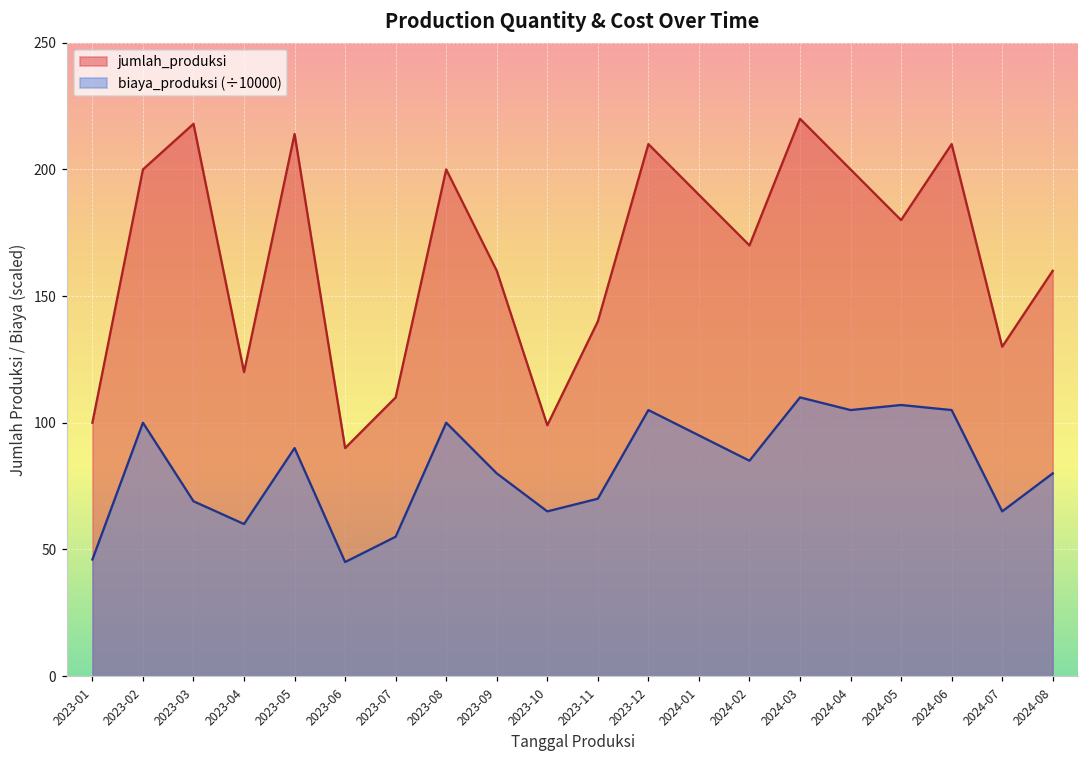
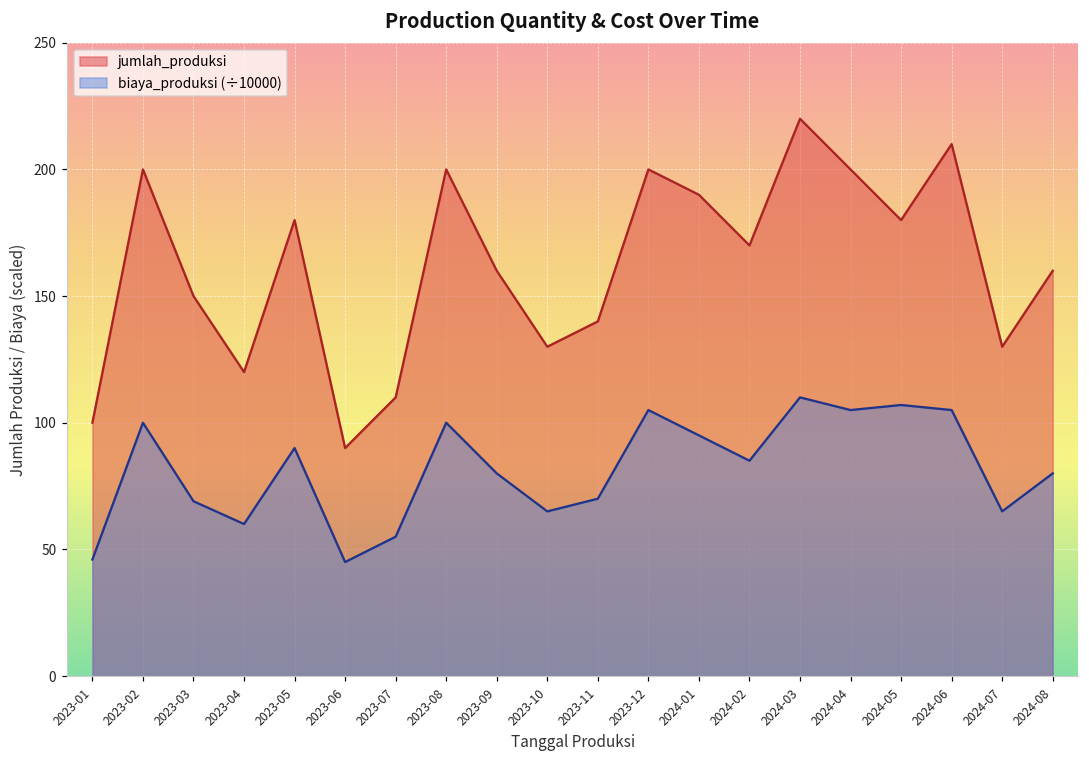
  {
    "jumlah_produksi": {
      "2023-01": 100,
      "2023-02": 200,
-     "2023-03": 218,
+     "2023-03": 150,
      "2023-04": 120,
-     "2023-05": 214,
+     "2023-05": 180,
      "2023-06": 90,
      "2023-07": 110,
      "2023-08": 200,
      "2023-09": 160,
-     "2023-10": 99,
+     "2023-10": 130,
      "2023-11": 140,
-     "2023-12": 210,
+     "2023-12": 200,
      "2024-01": 190,
      "2024-02": 170,
      "2024-03": 220,
      "2024-04": 200,
      "2024-05": 180,
      "2024-06": 210,
      "2024-07": 130,
      "2024-08": 160
    },
    "biaya_produksi (÷10000)": {
      "2023-01": 46,
      "2023-02": 100,
      "2023-03": 69,
      "2023-04": 60,
      "2023-05": 90,
      "2023-06": 45,
      "2023-07": 55,
      "2023-08": 100,
      "2023-09": 80,
      "2023-10": 65,
      "2023-11": 70,
      "2023-12": 105,
      "2024-01": 95,
      "2024-02": 85,
      "2024-03": 110,
      "2024-04": 105,
      "2024-05": 107,
      "2024-06": 105,
      "2024-07": 65,
      "2024-08": 80
    }
  }
